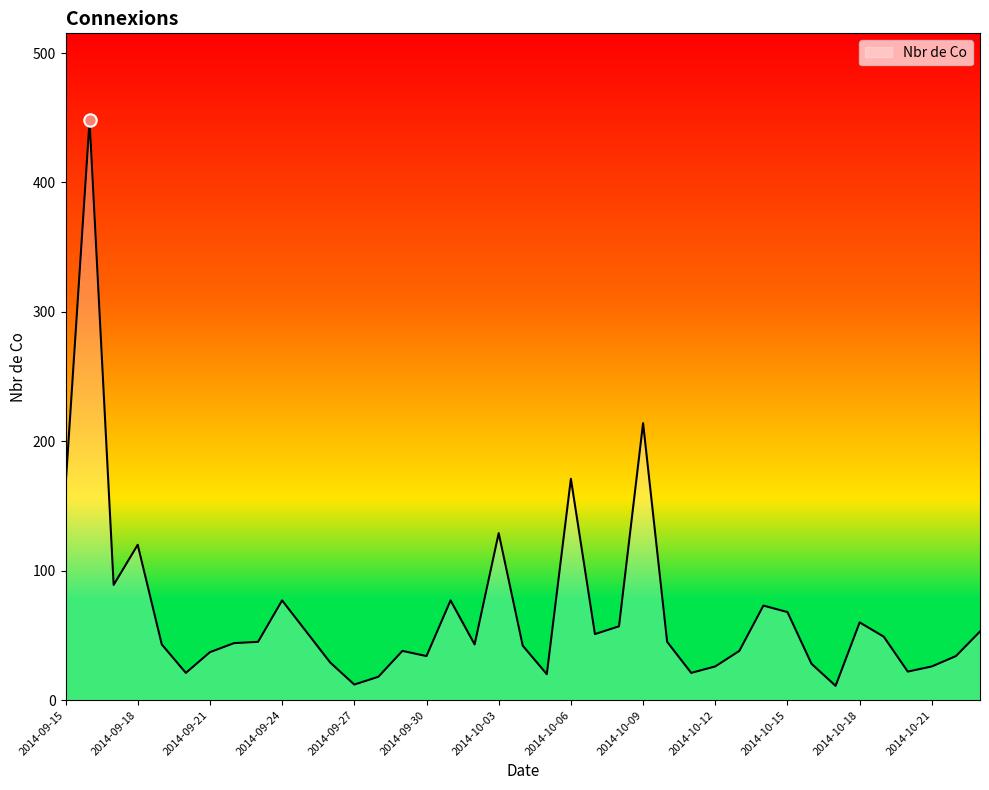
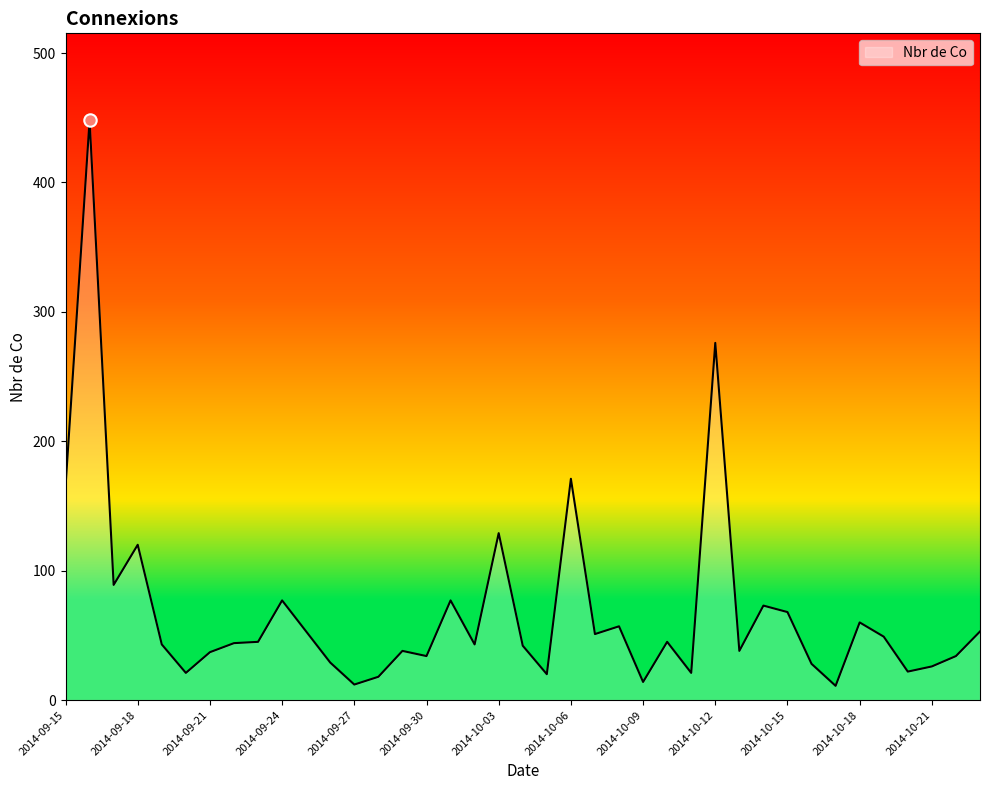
  {
    "Nbr de Co": {
      "2014-09-15": 165,
      "2014-09-18": 120,
      "2014-09-21": 37,
      "2014-09-24": 77,
      "2014-09-27": 12,
      "2014-09-30": 34,
      "2014-10-03": 129,
      "2014-10-06": 171,
-     "2014-10-09": 214,
-     "2014-10-12": 26,
+     "2014-10-09": 14,
+     "2014-10-12": 276,
      "2014-10-15": 68,
      "2014-10-18": 60,
      "2014-10-21": 26
    }
  }
